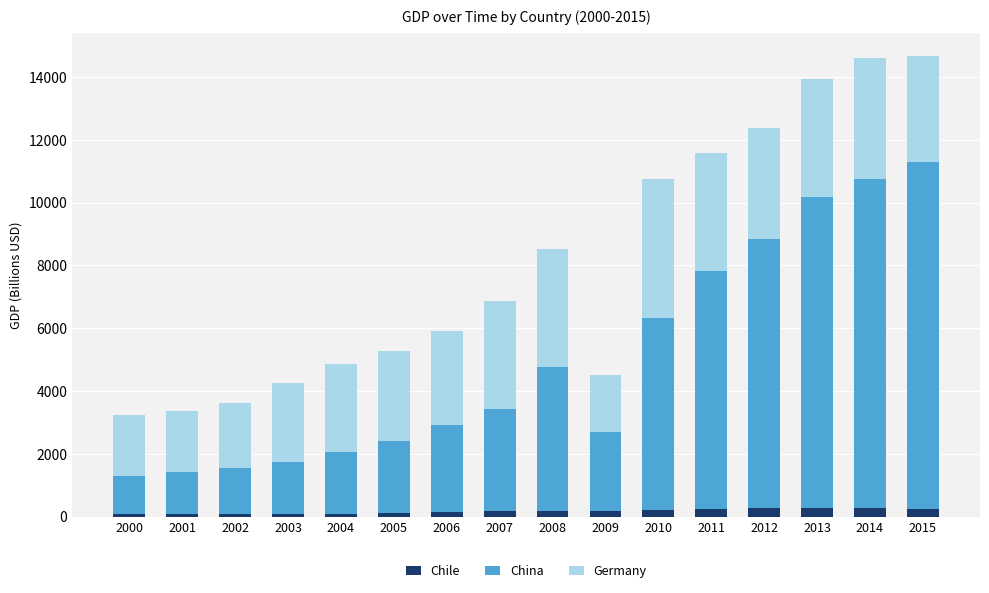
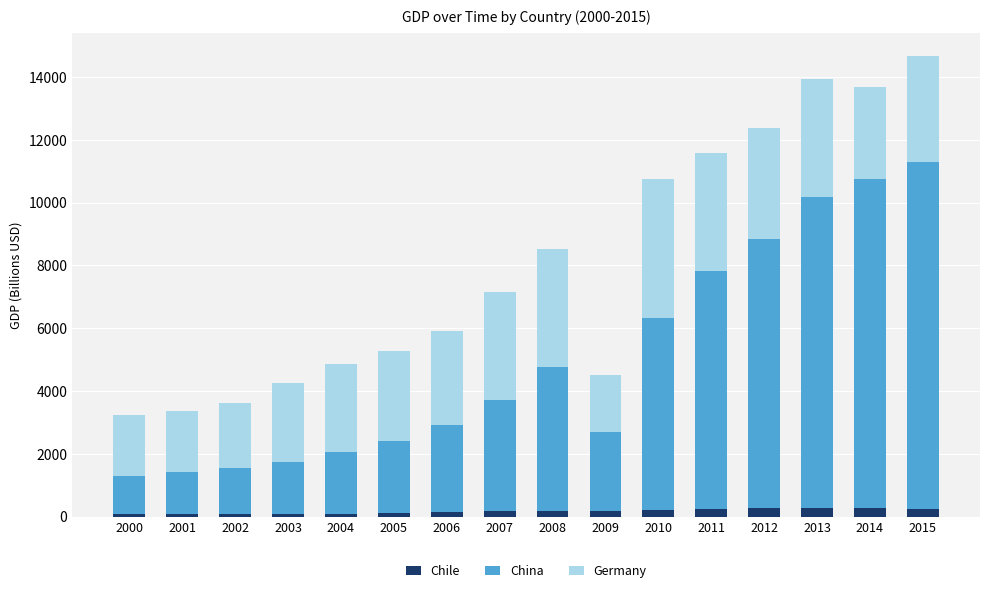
  {
    "Chile": {
      "2004": 100,
      "2005": 100,
      "2006": 200,
      "2007": 200,
      "2008": 200,
      "2009": 200,
      "2010": 200,
      "2011": 300,
      "2012": 300,
      "2013": 300,
      "2014": 300,
      "2015": 200
    },
    "China": {
      "2000": 1200,
      "2001": 1300,
      "2002": 1500,
      "2003": 1700,
      "2004": 2000,
      "2005": 2300,
      "2006": 2800,
-     "2007": 3300,
+     "2007": 3600,
      "2008": 4600,
      "2009": 2500,
      "2010": 6100,
      "2011": 7600,
      "2012": 8600,
      "2013": 9900,
      "2014": 10500,
      "2015": 11100
    },
    "Germany": {
      "2000": 1900,
      "2001": 2000,
      "2002": 2100,
      "2003": 2500,
      "2004": 2800,
      "2005": 2900,
      "2006": 3000,
      "2007": 3400,
      "2008": 3800,
      "2009": 1800,
      "2010": 4400,
      "2011": 3800,
      "2012": 3500,
      "2013": 3800,
-     "2014": 3900,
+     "2014": 2900,
      "2015": 3400
    }
  }
